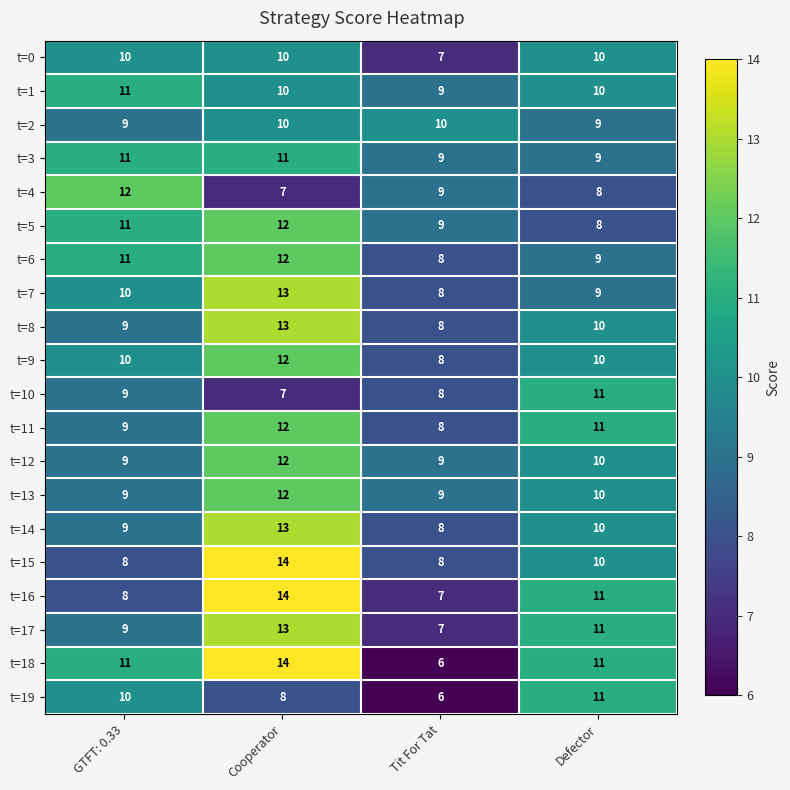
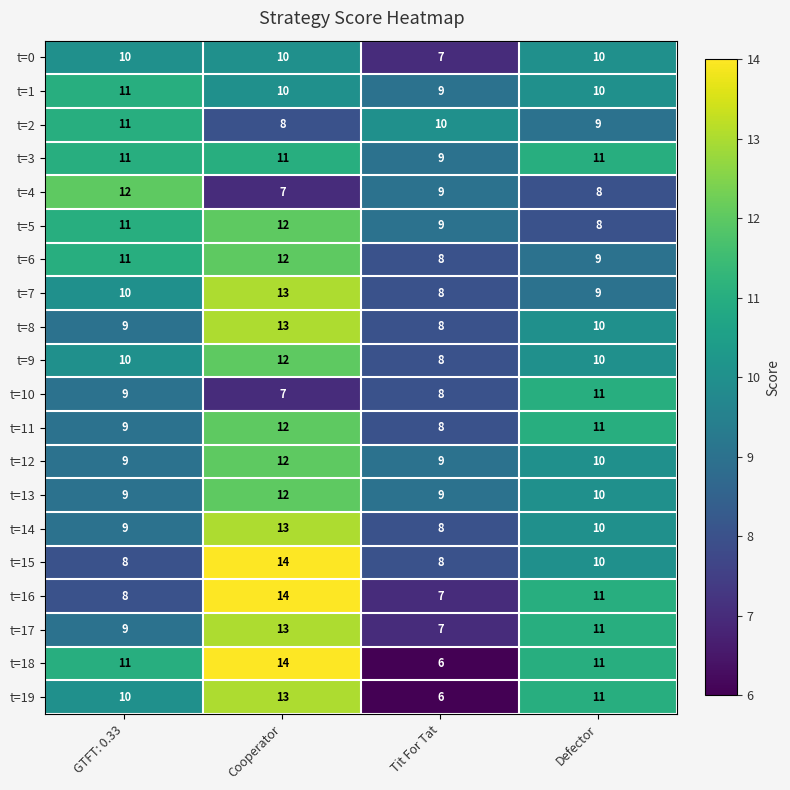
  {
    "t=0": {
      "GTFT: 0.33": 10,
      "Cooperator": 10,
      "Tit For Tat": 7,
      "Defector": 10
    },
    "t=1": {
      "GTFT: 0.33": 11,
      "Cooperator": 10,
      "Tit For Tat": 9,
      "Defector": 10
    },
    "t=2": {
-     "GTFT: 0.33": 9,
-     "Cooperator": 10,
+     "GTFT: 0.33": 11,
+     "Cooperator": 8,
      "Tit For Tat": 10,
      "Defector": 9
    },
    "t=3": {
      "GTFT: 0.33": 11,
      "Cooperator": 11,
      "Tit For Tat": 9,
-     "Defector": 9
+     "Defector": 11
    },
    "t=4": {
      "GTFT: 0.33": 12,
      "Cooperator": 7,
      "Tit For Tat": 9,
      "Defector": 8
    },
    "t=5": {
      "GTFT: 0.33": 11,
      "Cooperator": 12,
      "Tit For Tat": 9,
      "Defector": 8
    },
    "t=6": {
      "GTFT: 0.33": 11,
      "Cooperator": 12,
      "Tit For Tat": 8,
      "Defector": 9
    },
    "t=7": {
      "GTFT: 0.33": 10,
      "Cooperator": 13,
      "Tit For Tat": 8,
      "Defector": 9
    },
    "t=8": {
      "GTFT: 0.33": 9,
      "Cooperator": 13,
      "Tit For Tat": 8,
      "Defector": 10
    },
    "t=9": {
      "GTFT: 0.33": 10,
      "Cooperator": 12,
      "Tit For Tat": 8,
      "Defector": 10
    },
    "t=10": {
      "GTFT: 0.33": 9,
      "Cooperator": 7,
      "Tit For Tat": 8,
      "Defector": 11
    },
    "t=11": {
      "GTFT: 0.33": 9,
      "Cooperator": 12,
      "Tit For Tat": 8,
      "Defector": 11
    },
    "t=12": {
      "GTFT: 0.33": 9,
      "Cooperator": 12,
      "Tit For Tat": 9,
      "Defector": 10
    },
    "t=13": {
      "GTFT: 0.33": 9,
      "Cooperator": 12,
      "Tit For Tat": 9,
      "Defector": 10
    },
    "t=14": {
      "GTFT: 0.33": 9,
      "Cooperator": 13,
      "Tit For Tat": 8,
      "Defector": 10
    },
    "t=15": {
      "GTFT: 0.33": 8,
      "Cooperator": 14,
      "Tit For Tat": 8,
      "Defector": 10
    },
    "t=16": {
      "GTFT: 0.33": 8,
      "Cooperator": 14,
      "Tit For Tat": 7,
      "Defector": 11
    },
    "t=17": {
      "GTFT: 0.33": 9,
      "Cooperator": 13,
      "Tit For Tat": 7,
      "Defector": 11
    },
    "t=18": {
      "GTFT: 0.33": 11,
      "Cooperator": 14,
      "Tit For Tat": 6,
      "Defector": 11
    },
    "t=19": {
      "GTFT: 0.33": 10,
-     "Cooperator": 8,
+     "Cooperator": 13,
      "Tit For Tat": 6,
      "Defector": 11
    }
  }
